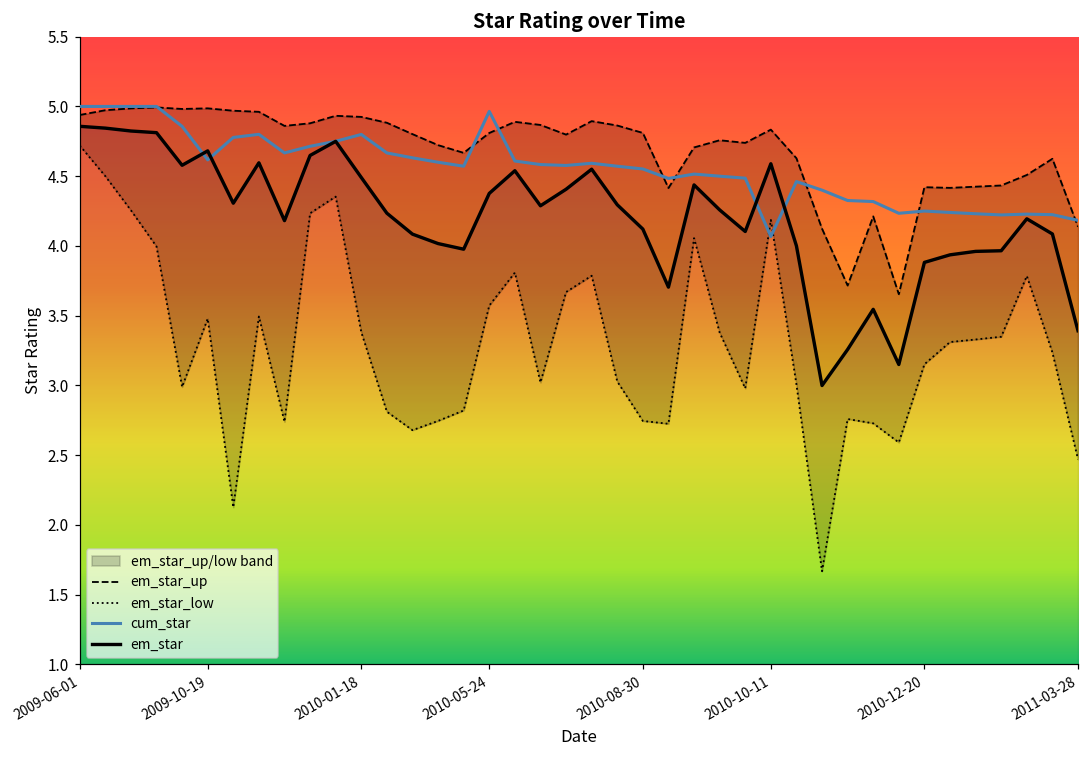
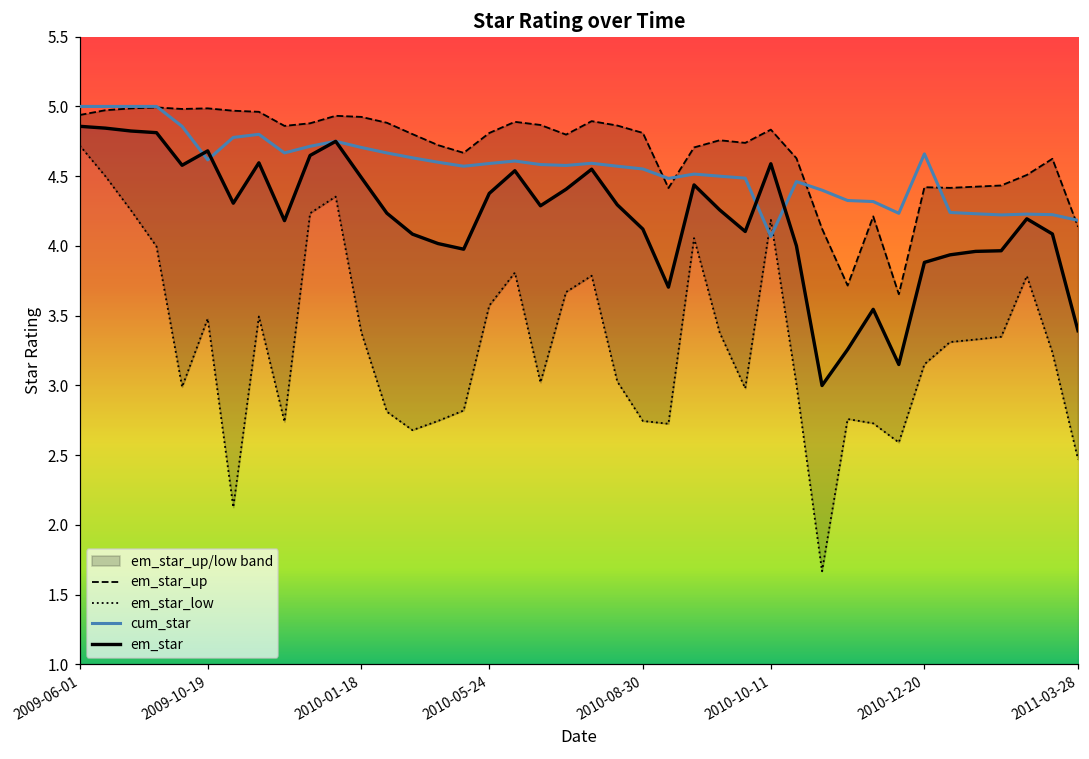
  {
    "cum_star": {
      "2009-06-01": 5.00,
      "2009-10-19": 4.62,
-     "2010-01-18": 4.80,
-     "2010-05-24": 4.96,
+     "2010-01-18": 4.71,
+     "2010-05-24": 4.59,
      "2010-08-30": 4.55,
      "2010-10-11": 4.07,
-     "2010-12-20": 4.25,
+     "2010-12-20": 4.66,
      "2011-03-28": 4.18
    }
  }
